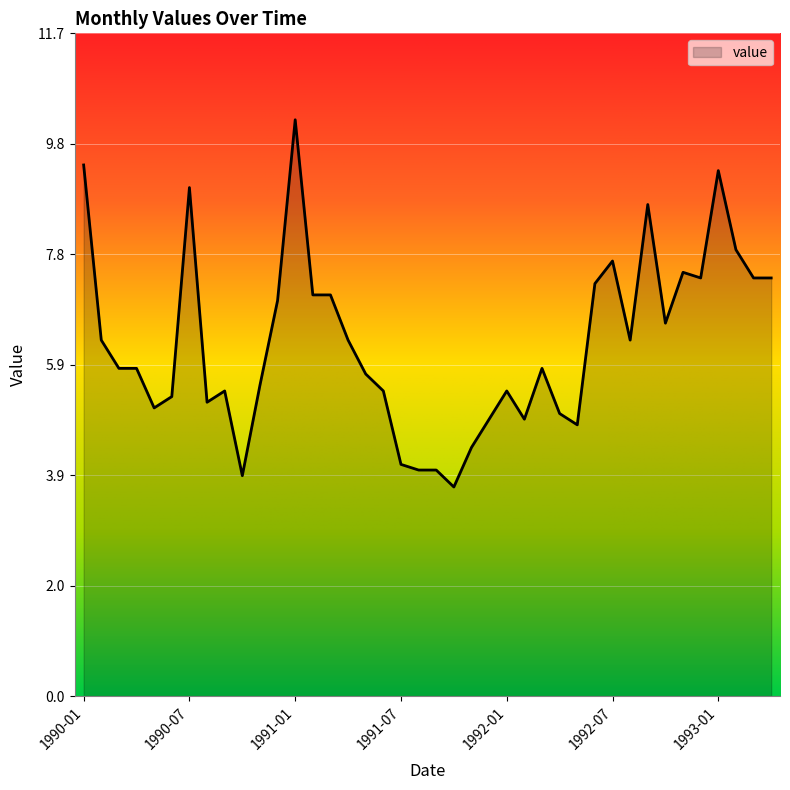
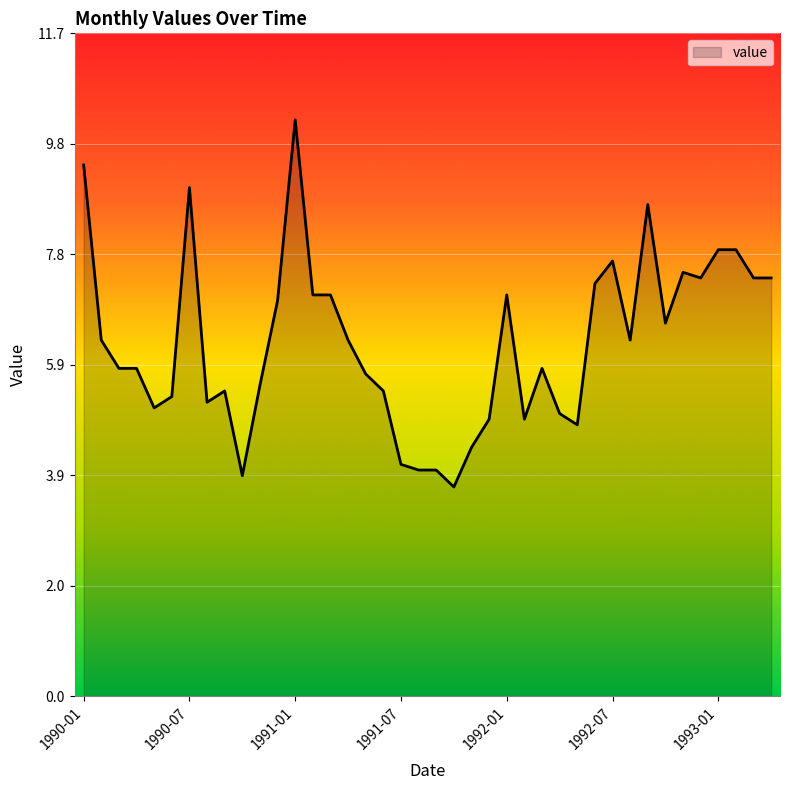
  {
    "1990-01": 9.4,
    "1990-07": 9.0,
    "1991-01": 10.2,
    "1991-07": 4.1,
-   "1992-01": 5.4,
+   "1992-01": 7.1,
    "1992-07": 7.7,
-   "1993-01": 9.3
+   "1993-01": 7.9
  }
